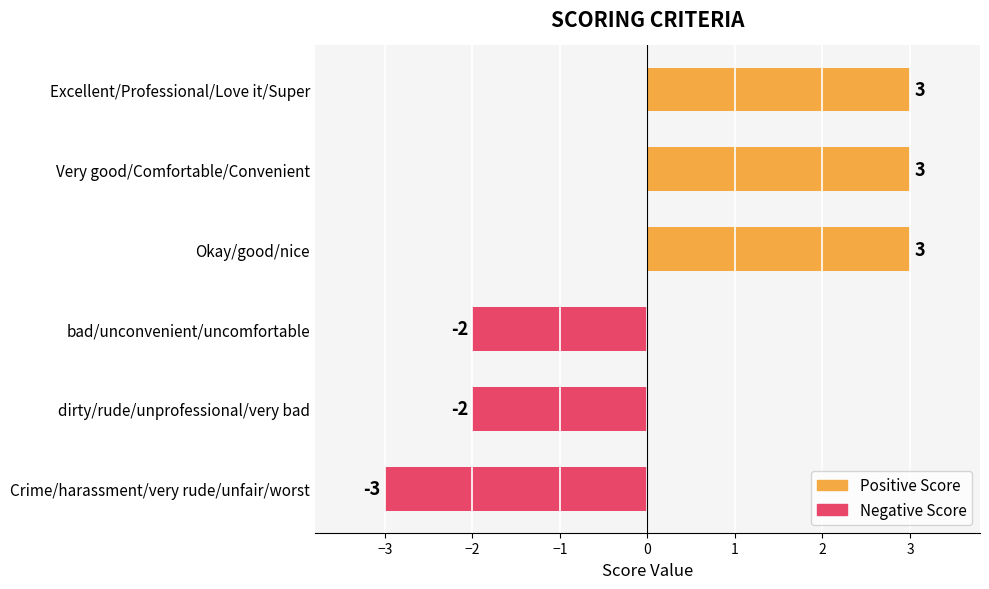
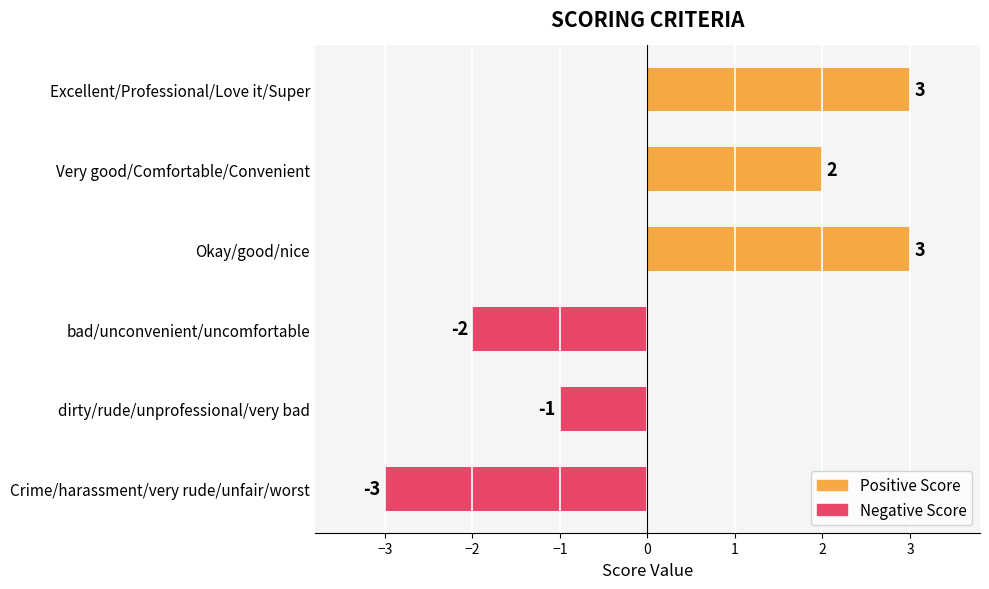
  {
    "Excellent/Professional/Love it/Super": 3,
-   "Very good/Comfortable/Convenient": 3,
+   "Very good/Comfortable/Convenient": 2,
    "Okay/good/nice": 3,
    "bad/unconvenient/uncomfortable": -2,
-   "dirty/rude/unprofessional/very bad": -2,
+   "dirty/rude/unprofessional/very bad": -1,
    "Crime/harassment/very rude/unfair/worst": -3
  }
